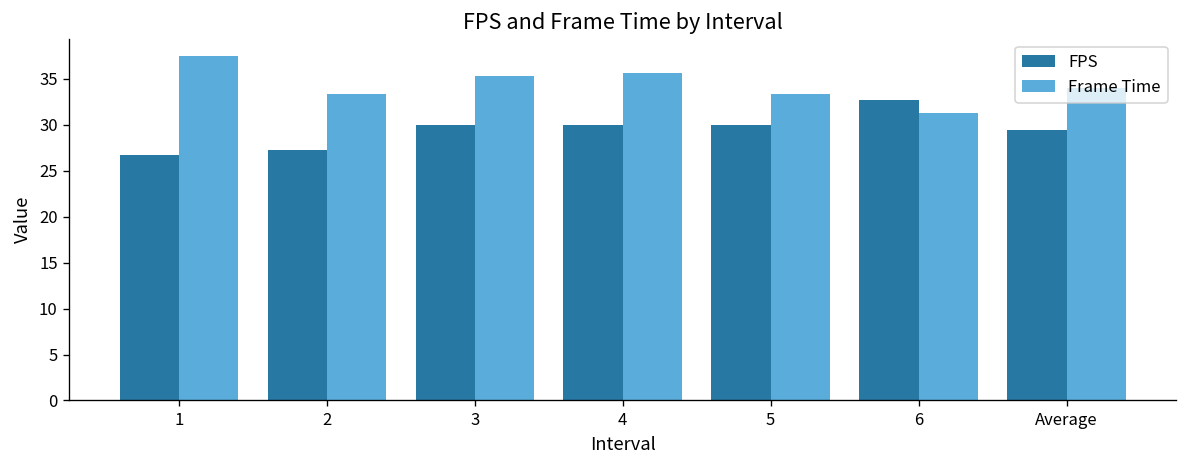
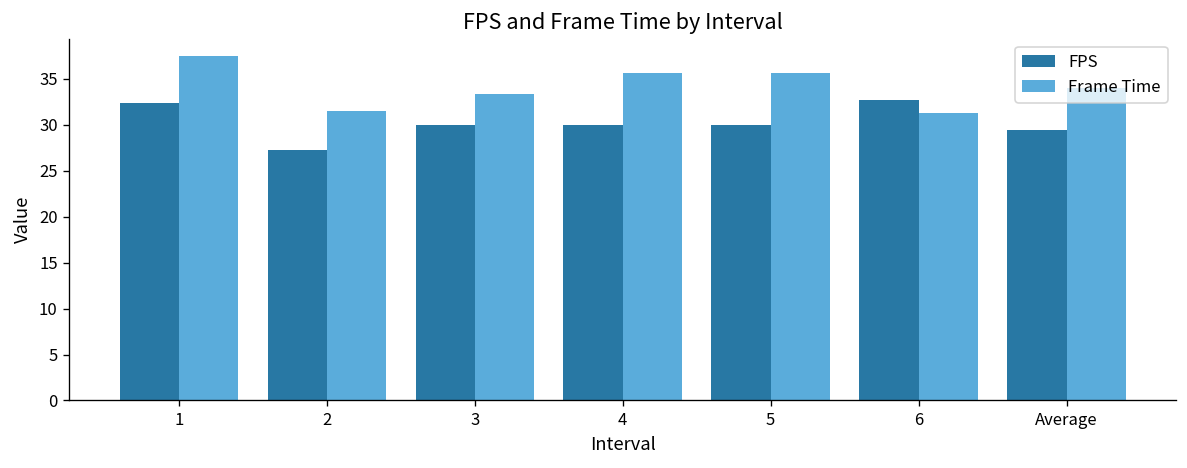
  {
    "FPS": {
-     "1": 27,
+     "1": 32,
      "2": 27,
      "3": 30,
      "4": 30,
      "5": 30,
      "6": 33,
      "Average": 29
    },
    "Frame Time": {
      "1": 37,
-     "2": 33,
-     "3": 35,
+     "2": 32,
+     "3": 33,
      "4": 36,
-     "5": 33,
+     "5": 36,
      "6": 31
    }
  }
